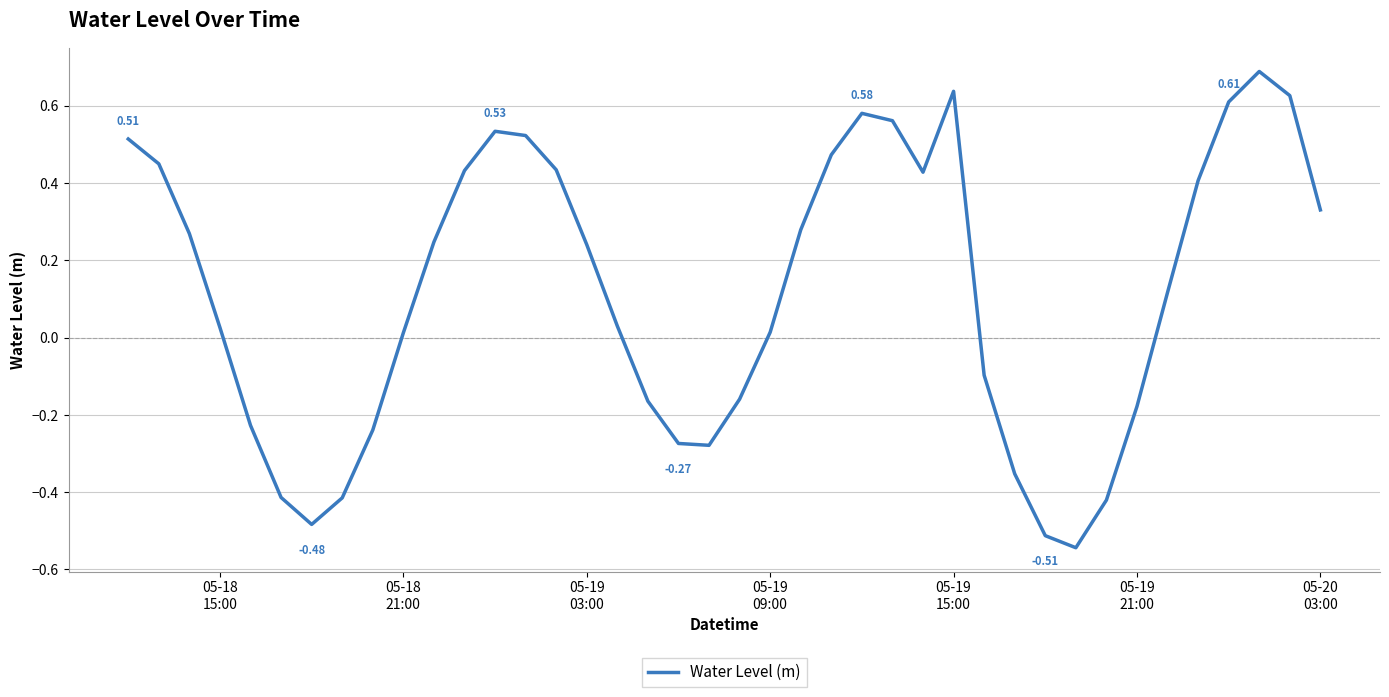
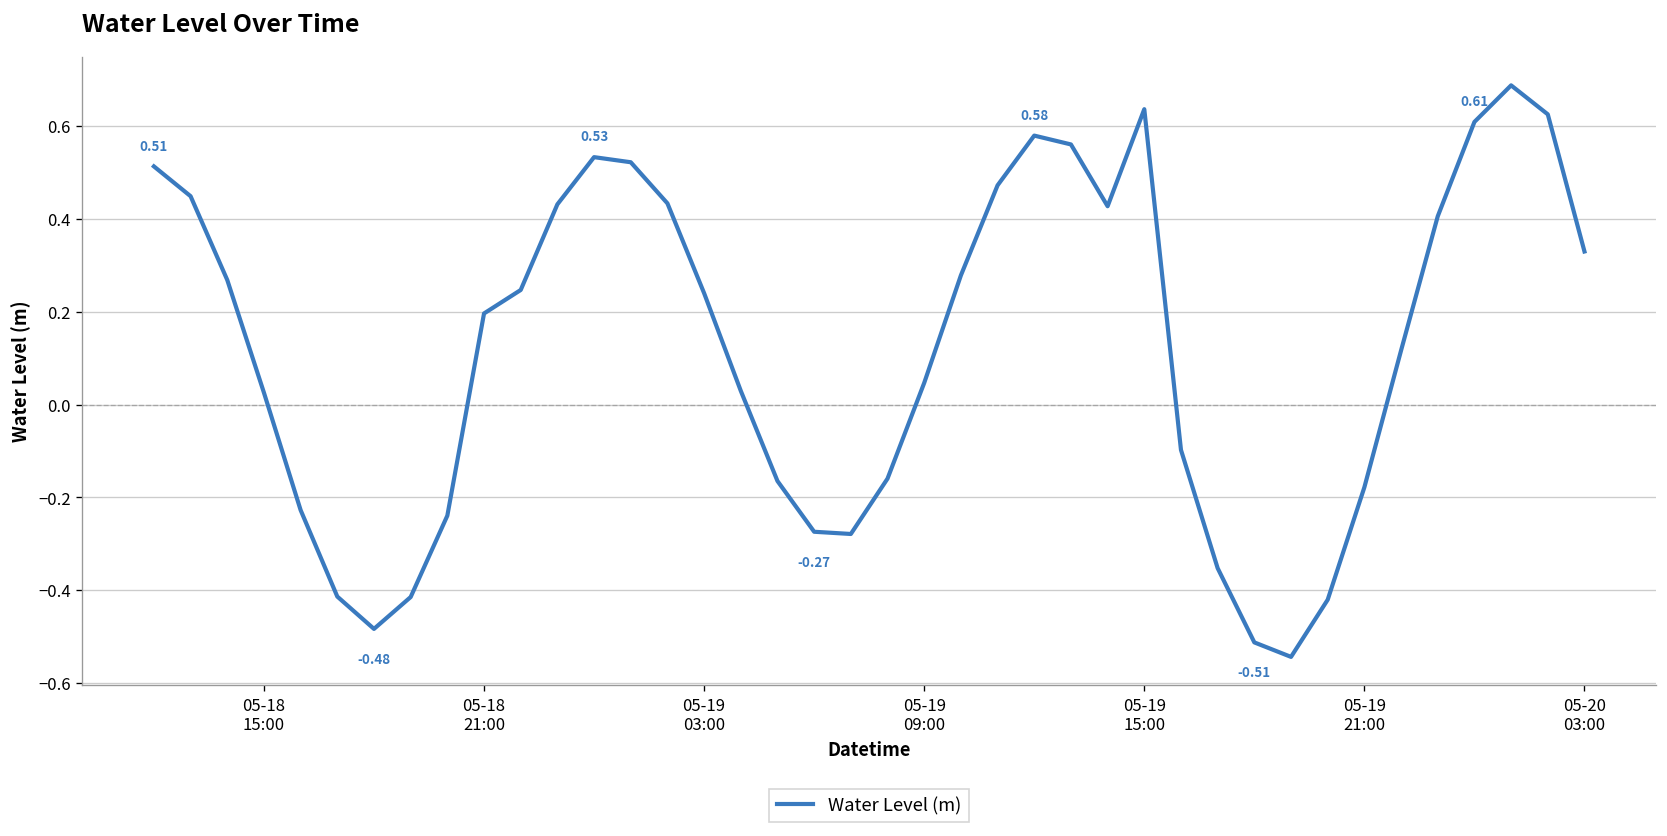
  {
    "05-18 15:00": 0.03,
-   "05-18 21:00": 0.01,
+   "05-18 21:00": 0.20,
    "05-19 03:00": 0.24,
-   "05-19 09:00": 0.01,
+   "05-19 09:00": 0.05,
    "05-19 15:00": 0.64,
    "05-19 21:00": -0.18,
    "05-20 03:00": 0.33
  }
